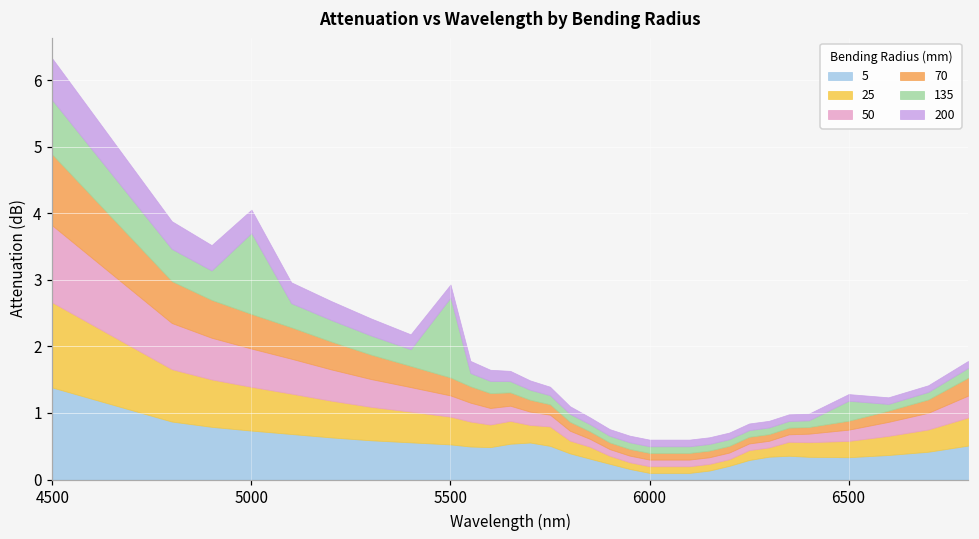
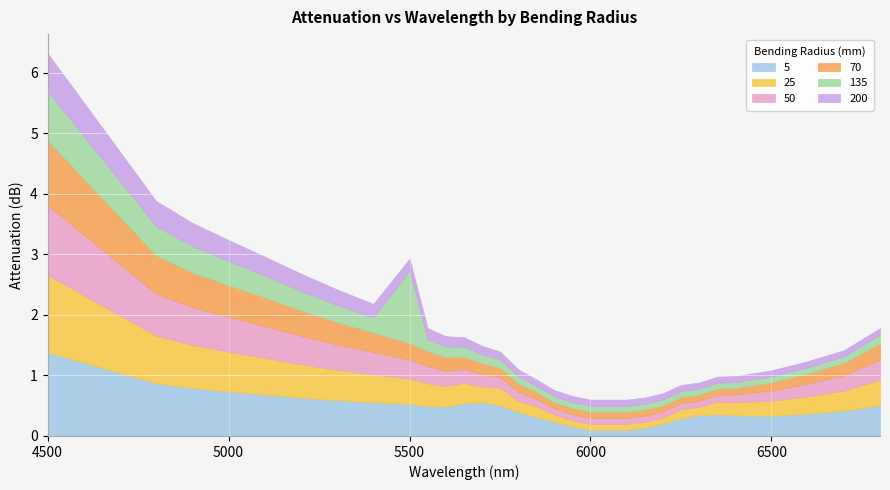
  {
    "135": {
      "4500": 0.8,
-     "5000": 1.2,
+     "5000": 0.4,
      "5500": 1.2,
      "6000": 0.1,
-     "6500": 0.3
+     "6500": 0.1
    }
  }
